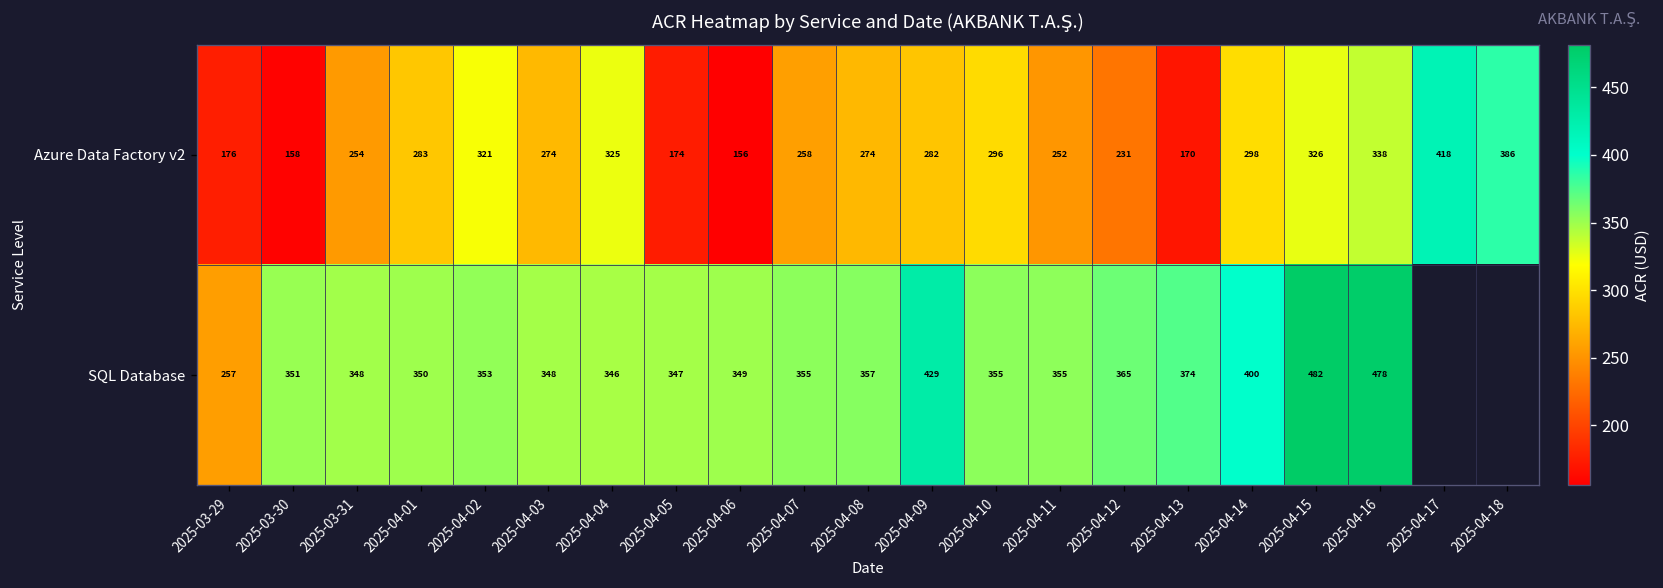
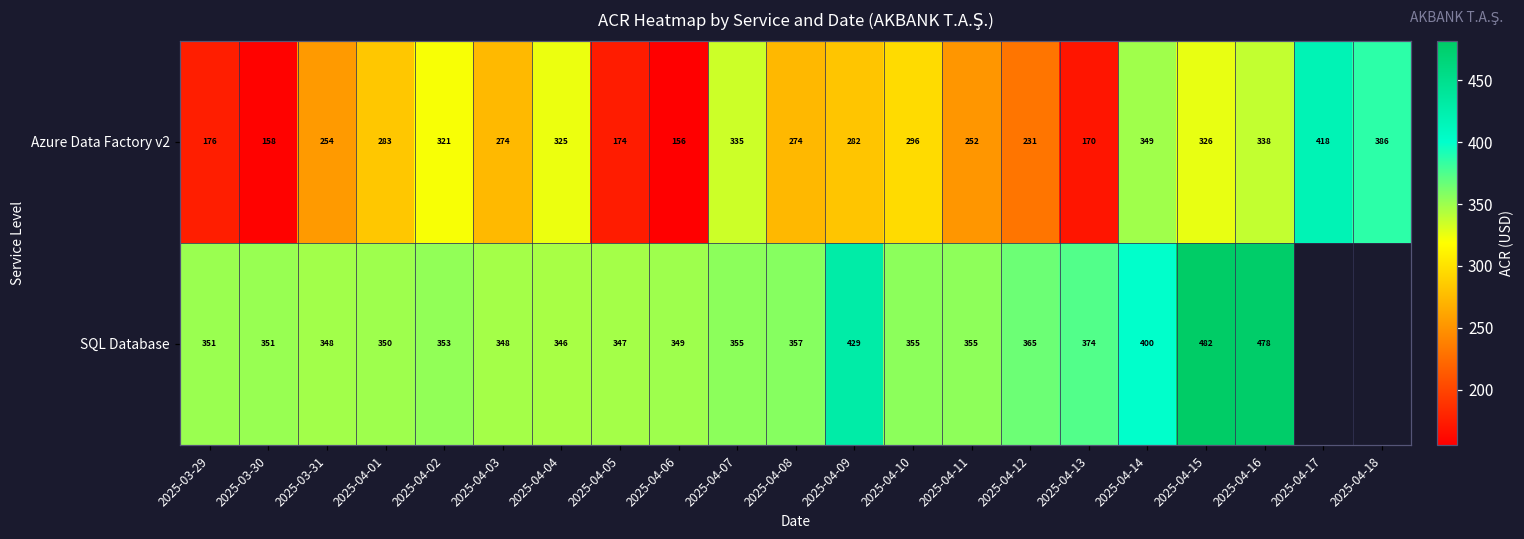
  {
    "Azure Data Factory v2": {
      "2025-03-29": 176,
      "2025-03-30": 158,
      "2025-03-31": 254,
      "2025-04-01": 283,
      "2025-04-02": 321,
      "2025-04-03": 274,
      "2025-04-04": 325,
      "2025-04-05": 174,
      "2025-04-06": 156,
-     "2025-04-07": 258,
+     "2025-04-07": 335,
      "2025-04-08": 274,
      "2025-04-09": 282,
      "2025-04-10": 296,
      "2025-04-11": 252,
      "2025-04-12": 231,
      "2025-04-13": 170,
-     "2025-04-14": 298,
+     "2025-04-14": 349,
      "2025-04-15": 326,
      "2025-04-16": 338,
      "2025-04-17": 418,
      "2025-04-18": 386
    },
    "SQL Database": {
-     "2025-03-29": 257,
+     "2025-03-29": 351,
      "2025-03-30": 351,
      "2025-03-31": 348,
      "2025-04-01": 350,
      "2025-04-02": 353,
      "2025-04-03": 348,
      "2025-04-04": 346,
      "2025-04-05": 347,
      "2025-04-06": 349,
      "2025-04-07": 355,
      "2025-04-08": 357,
      "2025-04-09": 429,
      "2025-04-10": 355,
      "2025-04-11": 355,
      "2025-04-12": 365,
      "2025-04-13": 374,
      "2025-04-14": 400,
      "2025-04-15": 482,
      "2025-04-16": 478
    }
  }
